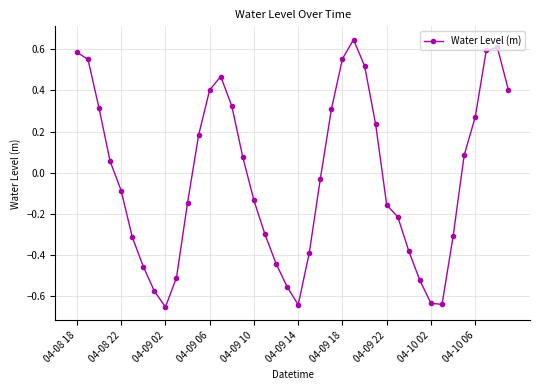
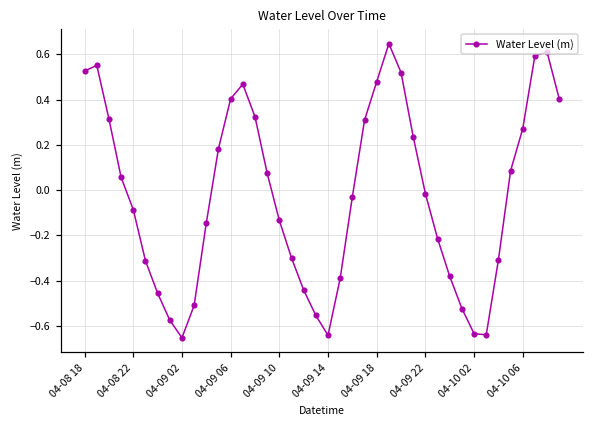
  {
-   "04-08 18": 0.59,
+   "04-08 18": 0.53,
    "04-08 22": -0.09,
    "04-09 02": -0.65,
    "04-09 06": 0.40,
    "04-09 10": -0.13,
    "04-09 14": -0.64,
-   "04-09 18": 0.55,
-   "04-09 22": -0.16,
+   "04-09 18": 0.48,
+   "04-09 22": -0.02,
    "04-10 02": -0.63,
    "04-10 06": 0.27
  }
